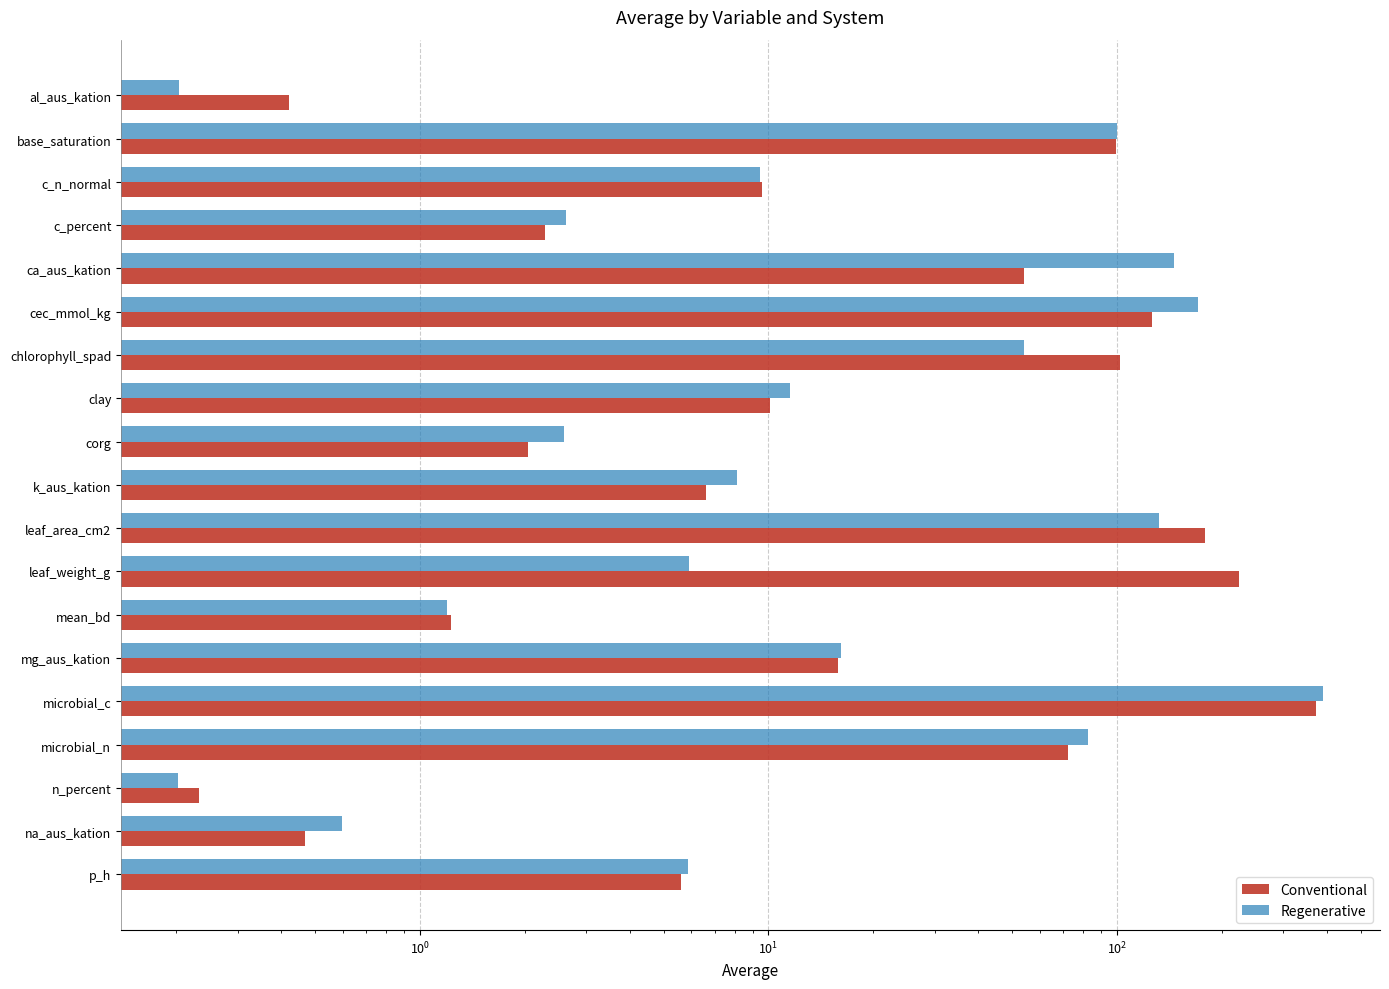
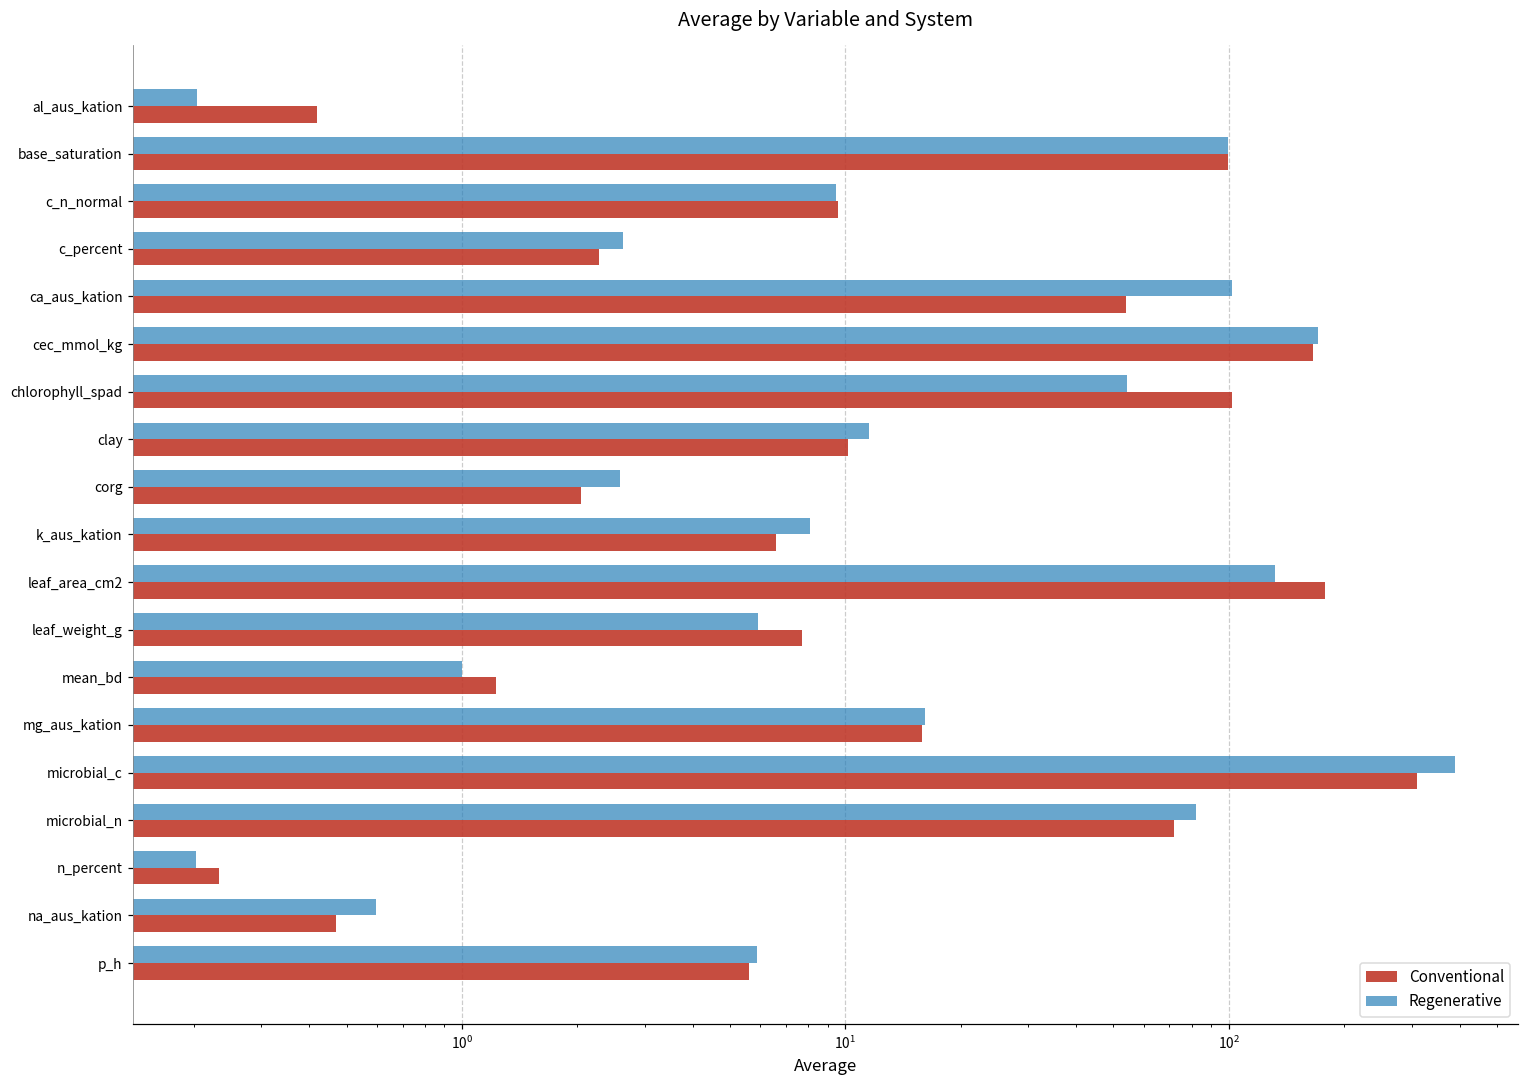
  {
    "Conventional": {
      "al_aus_kation": 0.42,
      "base_saturation": 99,
      "c_n_normal": 9.6,
      "c_percent": 2.3,
      "ca_aus_kation": 54,
-     "cec_mmol_kg": 126,
+     "cec_mmol_kg": 170,
      "chlorophyll_spad": 102,
      "clay": 10.1,
      "corg": 2.0,
      "k_aus_kation": 6.6,
      "leaf_area_cm2": 180,
-     "leaf_weight_g": 220,
+     "leaf_weight_g": 7.7,
      "mean_bd": 1.23,
      "mg_aus_kation": 16,
-     "microbial_c": 370,
+     "microbial_c": 310,
      "microbial_n": 72,
      "n_percent": 0.23,
      "na_aus_kation": 0.47,
      "p_h": 5.6
    },
    "Regenerative": {
      "al_aus_kation": 0.20,
      "base_saturation": 100,
      "c_n_normal": 9.4,
      "c_percent": 2.6,
-     "ca_aus_kation": 146,
+     "ca_aus_kation": 102,
      "cec_mmol_kg": 170,
      "chlorophyll_spad": 54,
      "clay": 11.5,
      "corg": 2.6,
      "k_aus_kation": 8.1,
      "leaf_area_cm2": 132,
      "leaf_weight_g": 5.9,
-     "mean_bd": 1.19,
+     "mean_bd": 1.00,
      "mg_aus_kation": 16,
      "microbial_c": 390,
      "microbial_n": 82,
      "n_percent": 0.20,
      "na_aus_kation": 0.60,
      "p_h": 5.9
    }
  }
